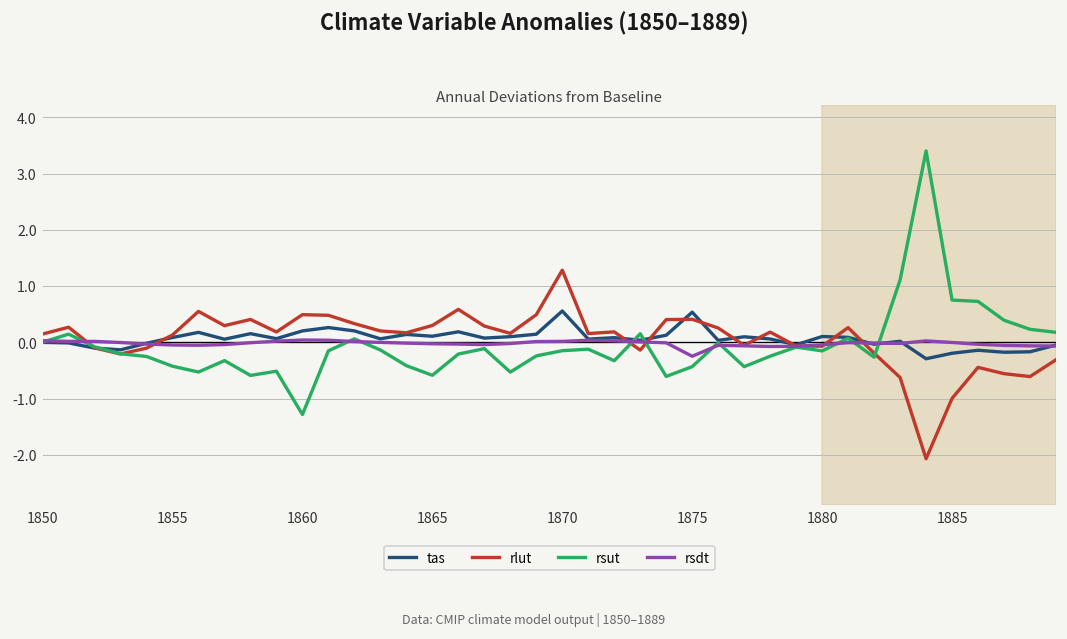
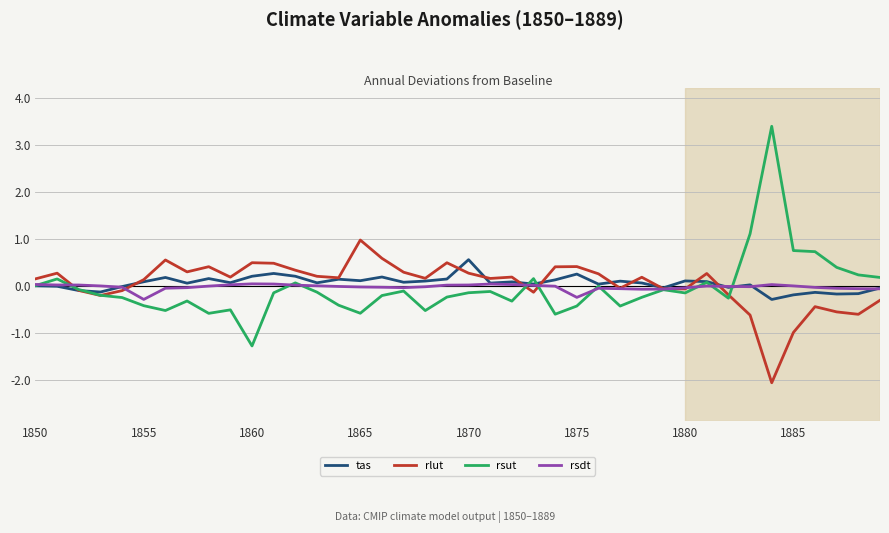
  {
    "tas": {
      "1860": 0.2,
      "1865": 0.1,
      "1870": 0.6,
-     "1875": 0.5,
+     "1875": 0.3,
      "1880": 0.1,
      "1885": -0.2
    },
    "rlut": {
      "1850": 0.1,
      "1860": 0.5,
-     "1865": 0.3,
-     "1870": 1.3,
+     "1865": 1.0,
+     "1870": 0.3,
      "1875": 0.4,
      "1885": -1.0
    },
    "rsut": {
      "1855": -0.4,
      "1860": -1.3,
      "1865": -0.6,
      "1870": -0.1,
      "1875": -0.4,
      "1880": -0.2,
      "1885": 0.8
    },
    "rsdt": {
-     "1855": 0.0,
+     "1855": -0.3,
      "1860": 0.0,
      "1865": 0.0,
      "1870": 0.0,
      "1875": -0.2,
      "1885": 0.0
    }
  }
